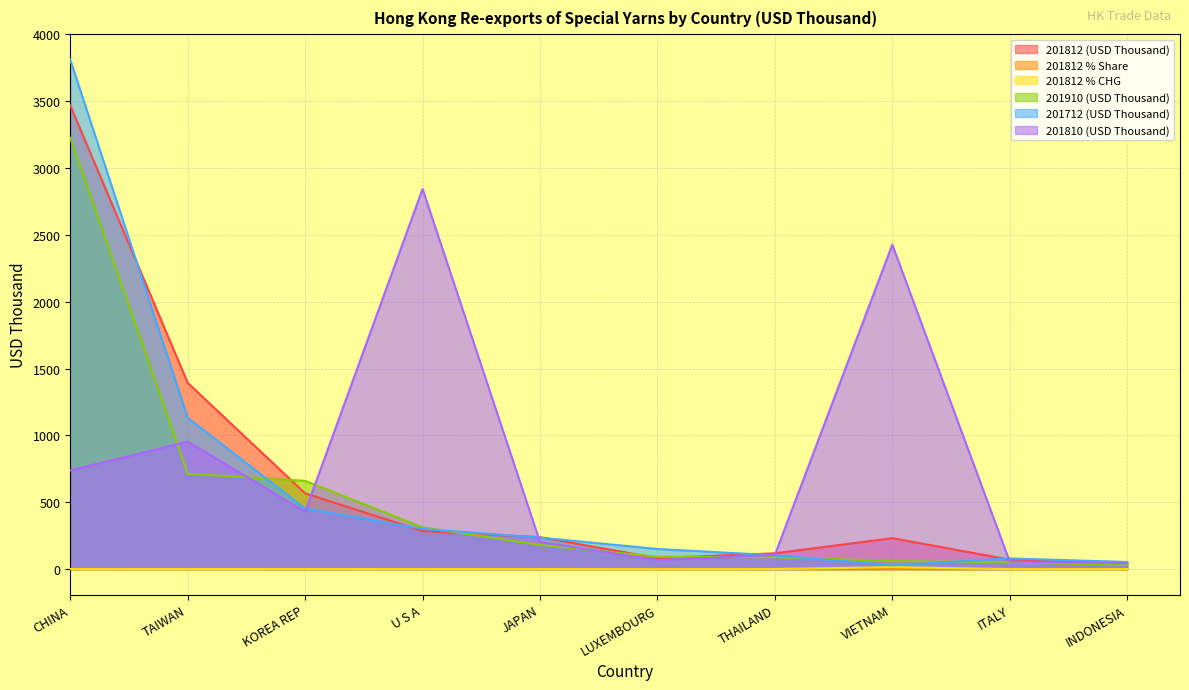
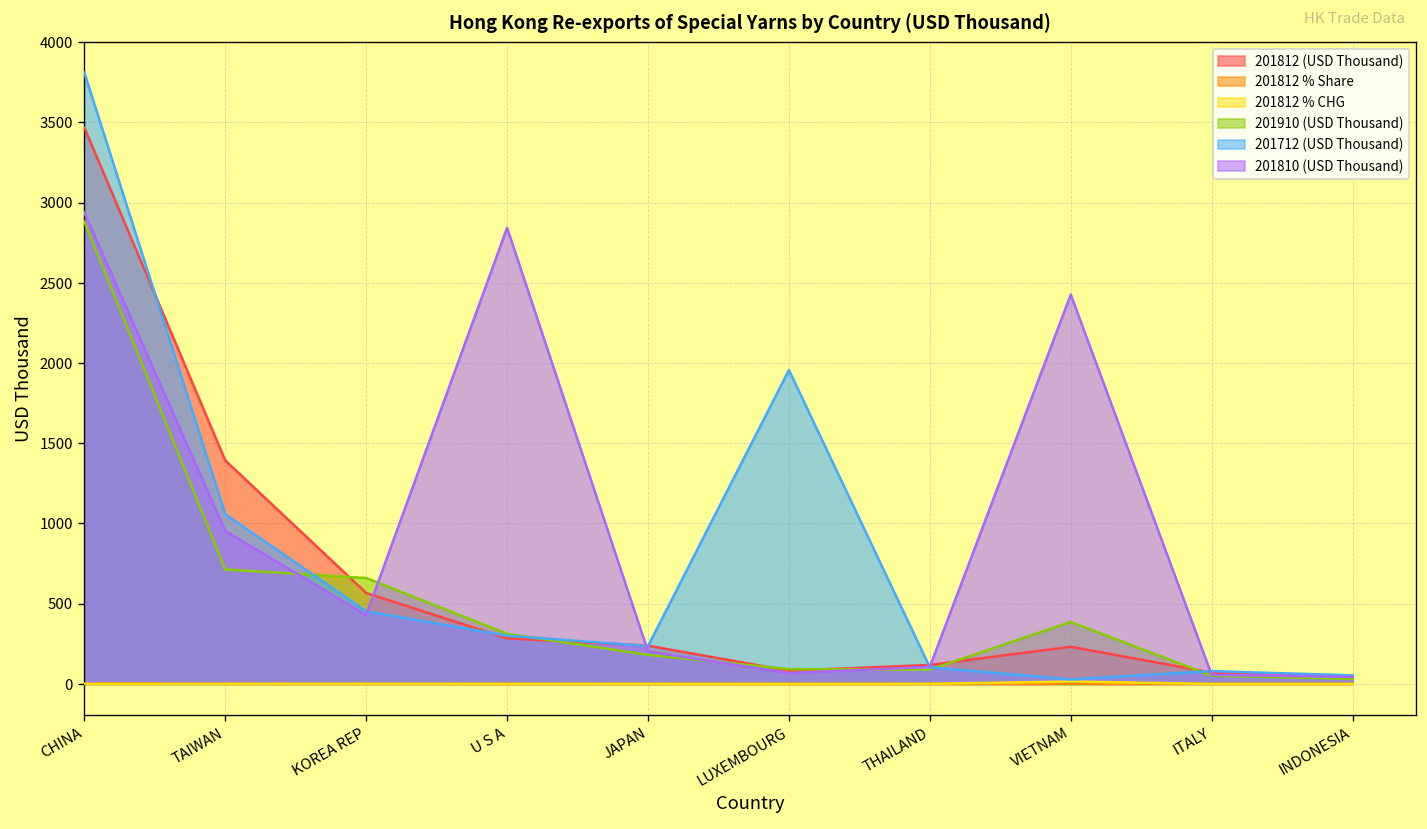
  {
    "201812 (USD Thousand)": {
      "CHINA": 3470,
      "TAIWAN": 1390,
      "KOREA REP": 570,
      "VIETNAM": 230
    },
    "201910 (USD Thousand)": {
-     "CHINA": 3230,
+     "CHINA": 2880,
      "TAIWAN": 710,
      "KOREA REP": 660,
      "JAPAN": 180,
-     "VIETNAM": 60
+     "VIETNAM": 390
    },
    "201712 (USD Thousand)": {
      "CHINA": 3810,
-     "TAIWAN": 1130,
+     "TAIWAN": 1060,
      "KOREA REP": 450,
-     "LUXEMBOURG": 150
+     "LUXEMBOURG": 1960
    },
    "201810 (USD Thousand)": {
-     "CHINA": 740,
+     "CHINA": 2940,
      "TAIWAN": 950,
      "KOREA REP": 430,
      "U S A": 2840,
      "JAPAN": 200,
      "VIETNAM": 2430
    }
  }
